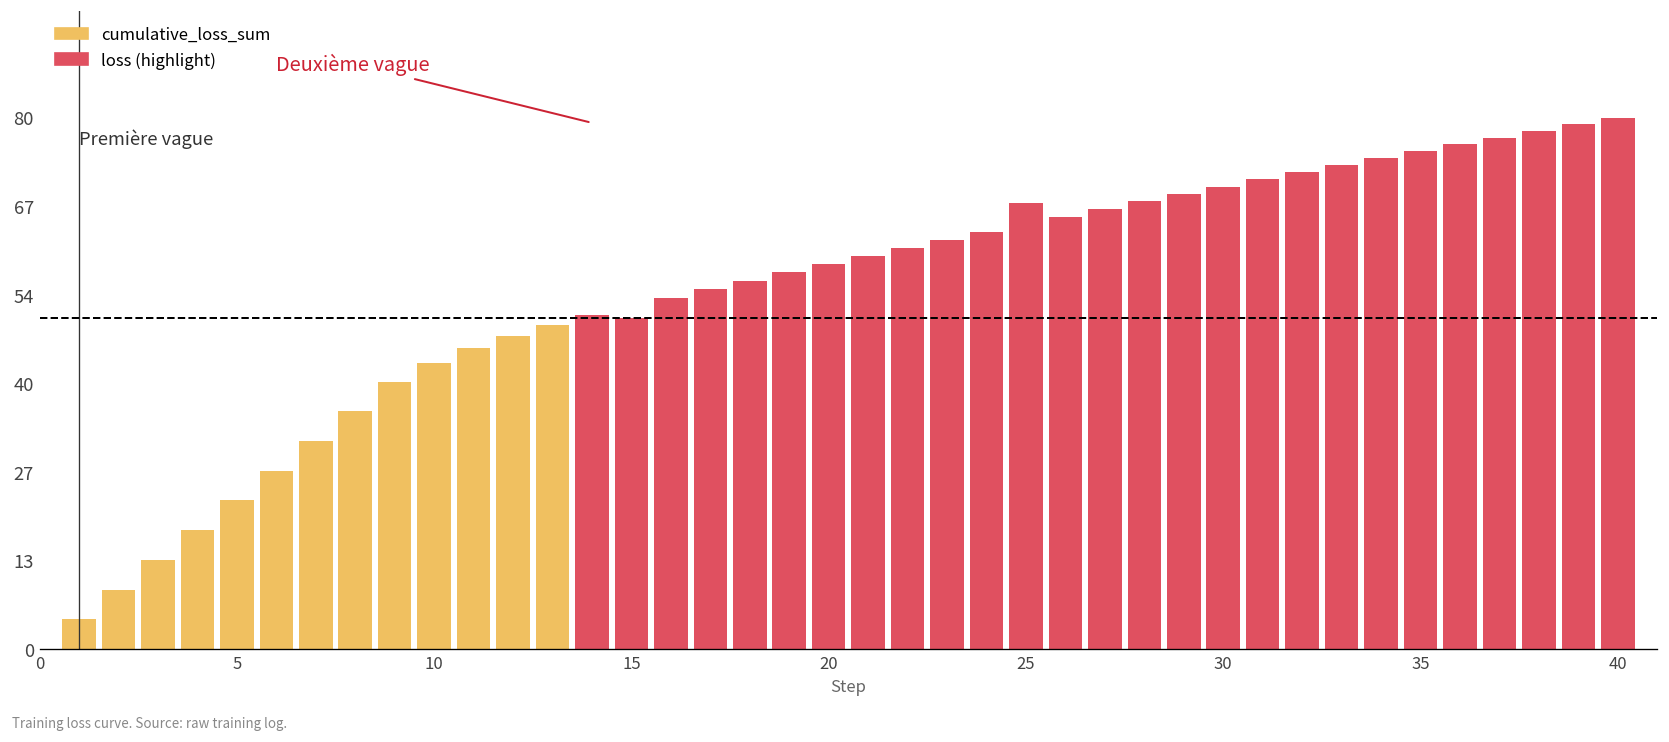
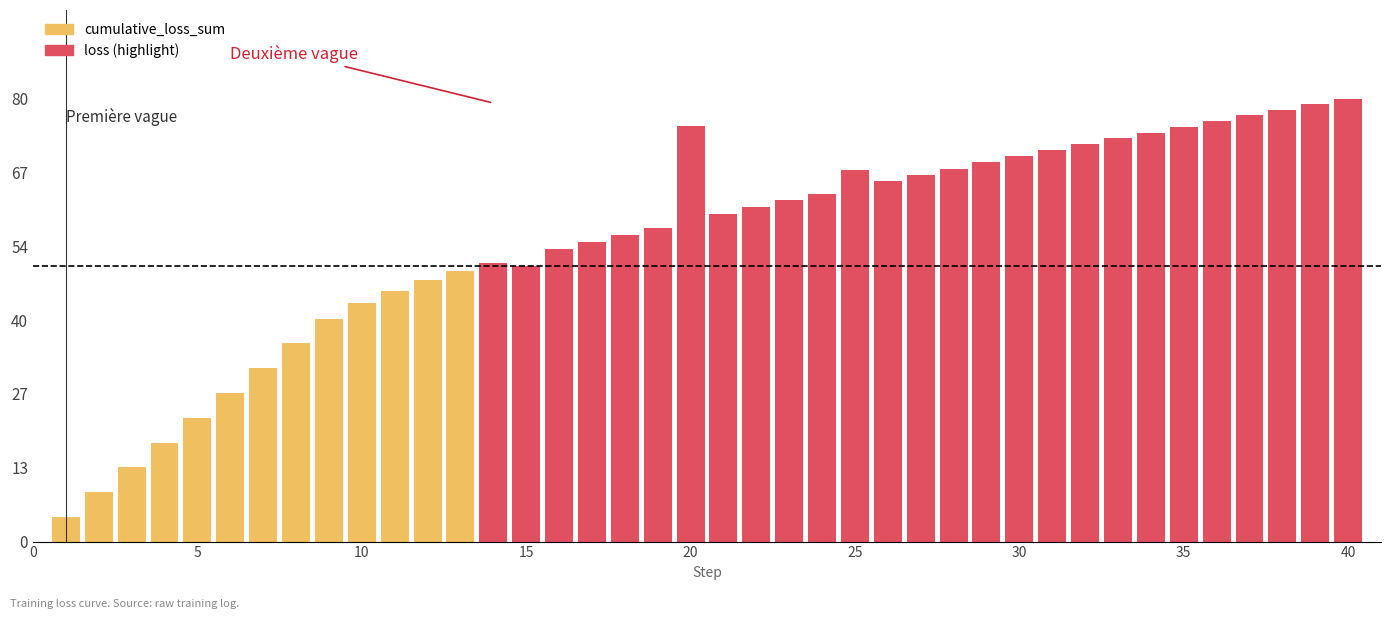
  {
    "cumulative_loss_sum": {
      "5": 22,
      "10": 43,
      "15": 50,
-     "20": 58,
+     "20": 75,
      "25": 67,
      "30": 70,
      "35": 75,
      "40": 80
    }
  }
